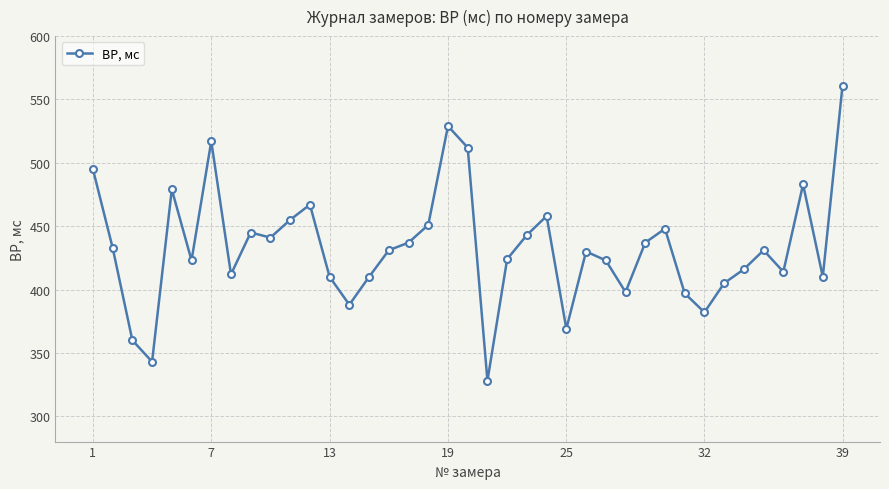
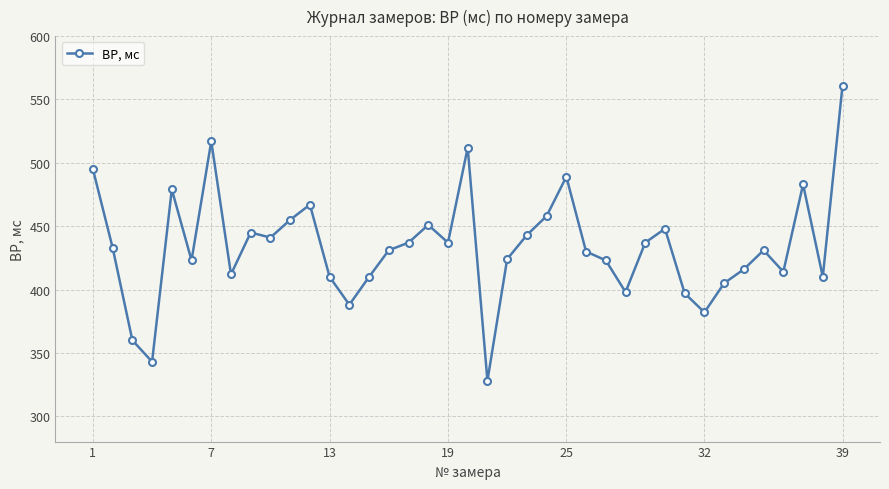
  {
    "1": 495,
    "7": 517,
    "13": 410,
-   "19": 529,
-   "25": 369,
+   "19": 437,
+   "25": 489,
    "32": 382,
    "39": 561
  }
